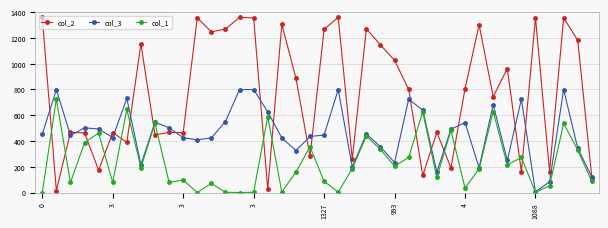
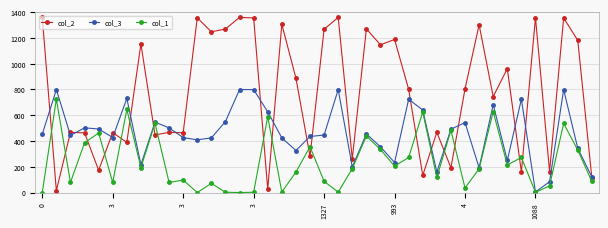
  {
    "col_2": {
      "1327": 1270,
-     "993": 1030,
+     "993": 1190,
      "1088": 1360
    },
    "col_3": {
      "0": 450,
      "1327": 450,
      "993": 230
    },
    "col_1": {
      "0": 0,
      "1327": 90,
      "993": 210
    }
  }
